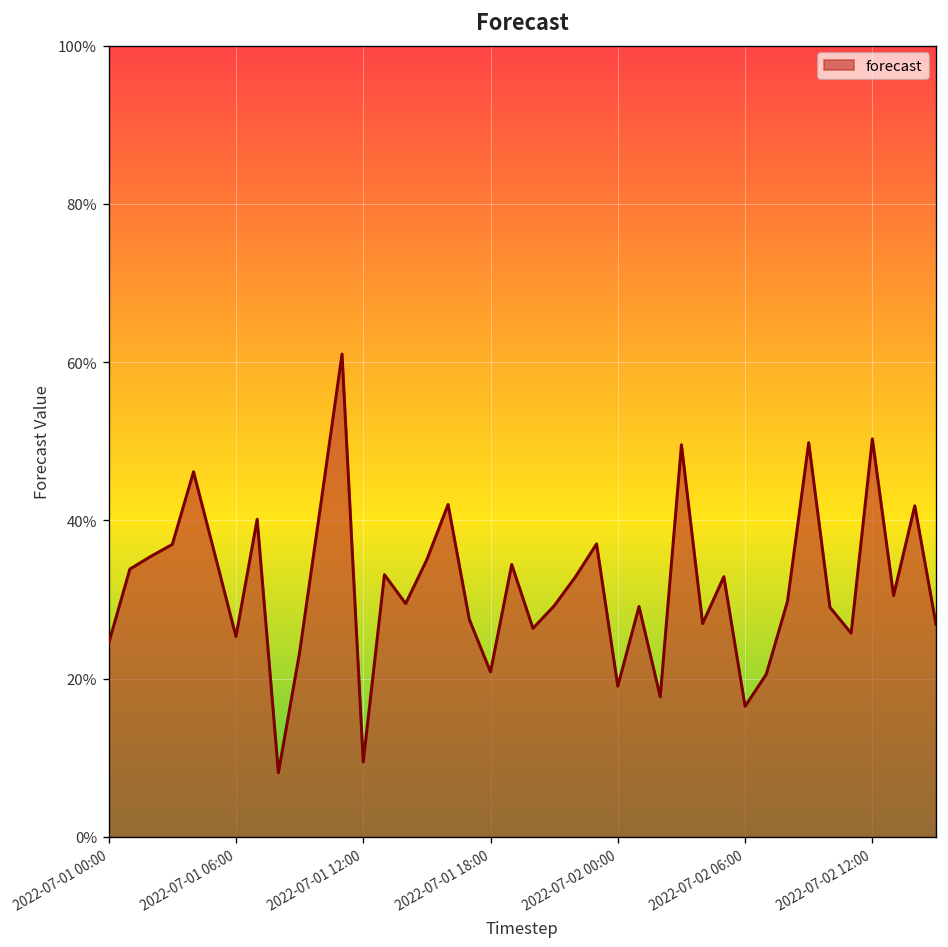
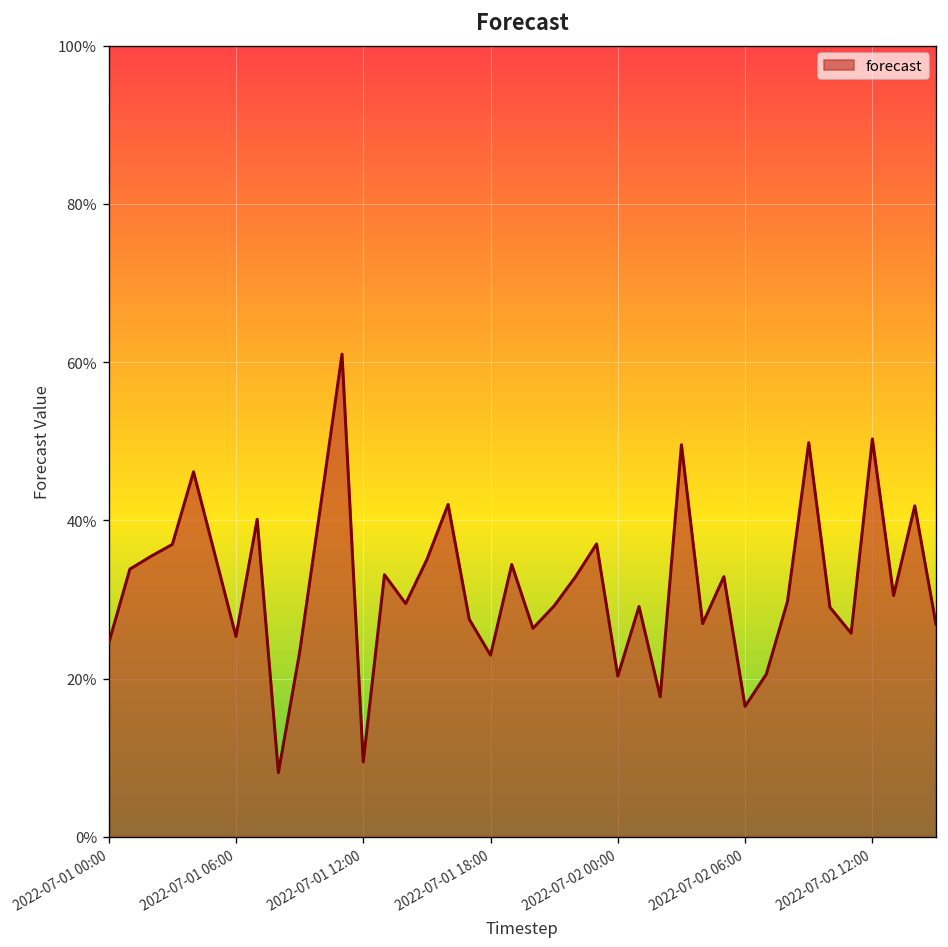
  {
    "2022-07-01 00:00": "24%",
    "2022-07-01 06:00": "25%",
    "2022-07-01 12:00": "9%",
-   "2022-07-01 18:00": "21%",
-   "2022-07-02 00:00": "19%",
+   "2022-07-01 18:00": "23%",
+   "2022-07-02 00:00": "20%",
    "2022-07-02 06:00": "17%",
    "2022-07-02 12:00": "50%"
  }
